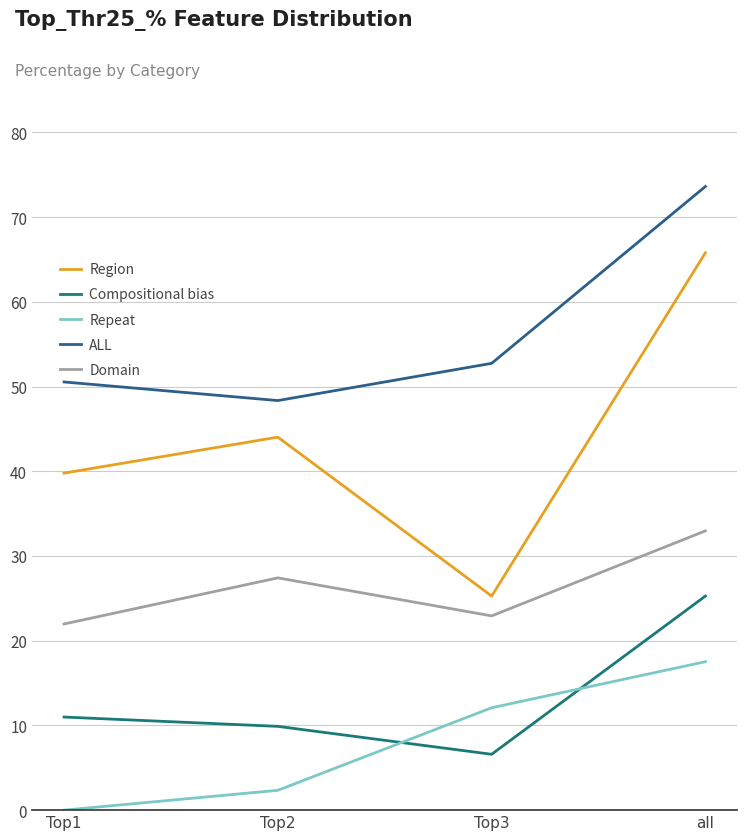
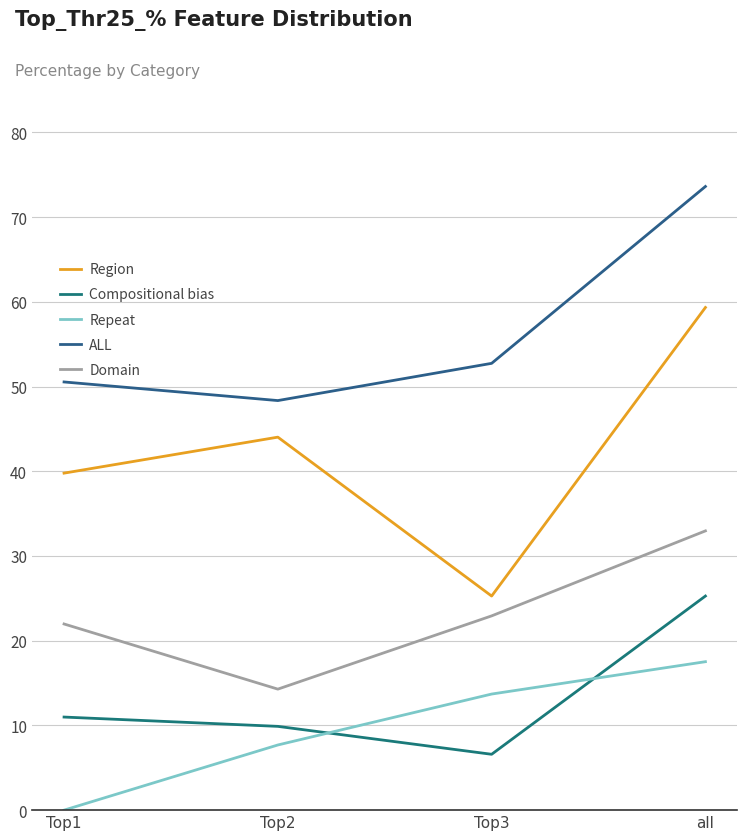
  {
    "Region": {
      "Top1": 40,
      "Top2": 44,
      "Top3": 25,
-     "all": 66
+     "all": 59
    },
    "Repeat": {
      "Top1": 0,
-     "Top2": 2,
-     "Top3": 12,
+     "Top2": 8,
+     "Top3": 14,
      "all": 18
    },
    "Domain": {
      "Top1": 22,
-     "Top2": 27,
+     "Top2": 14,
      "Top3": 23,
      "all": 33
    }
  }
